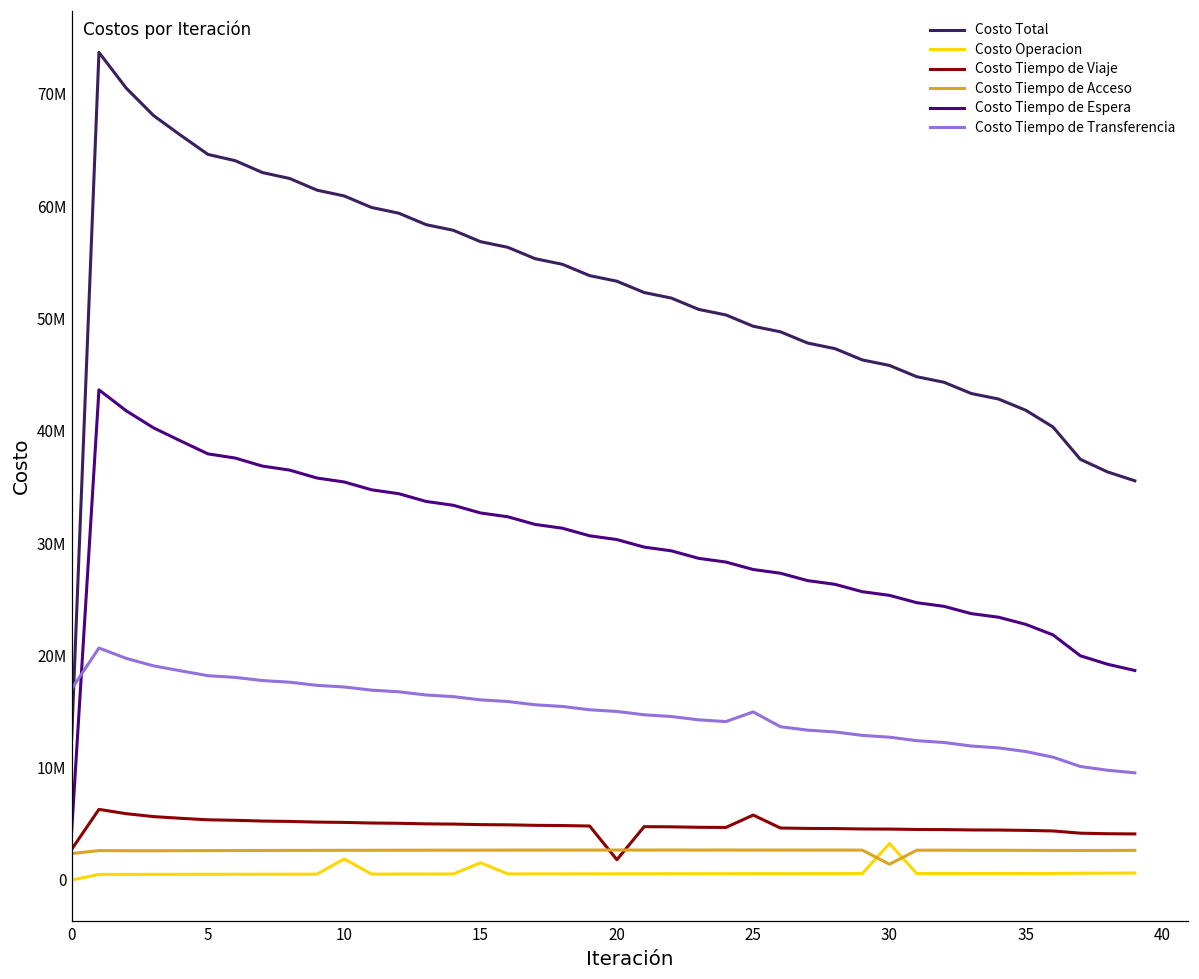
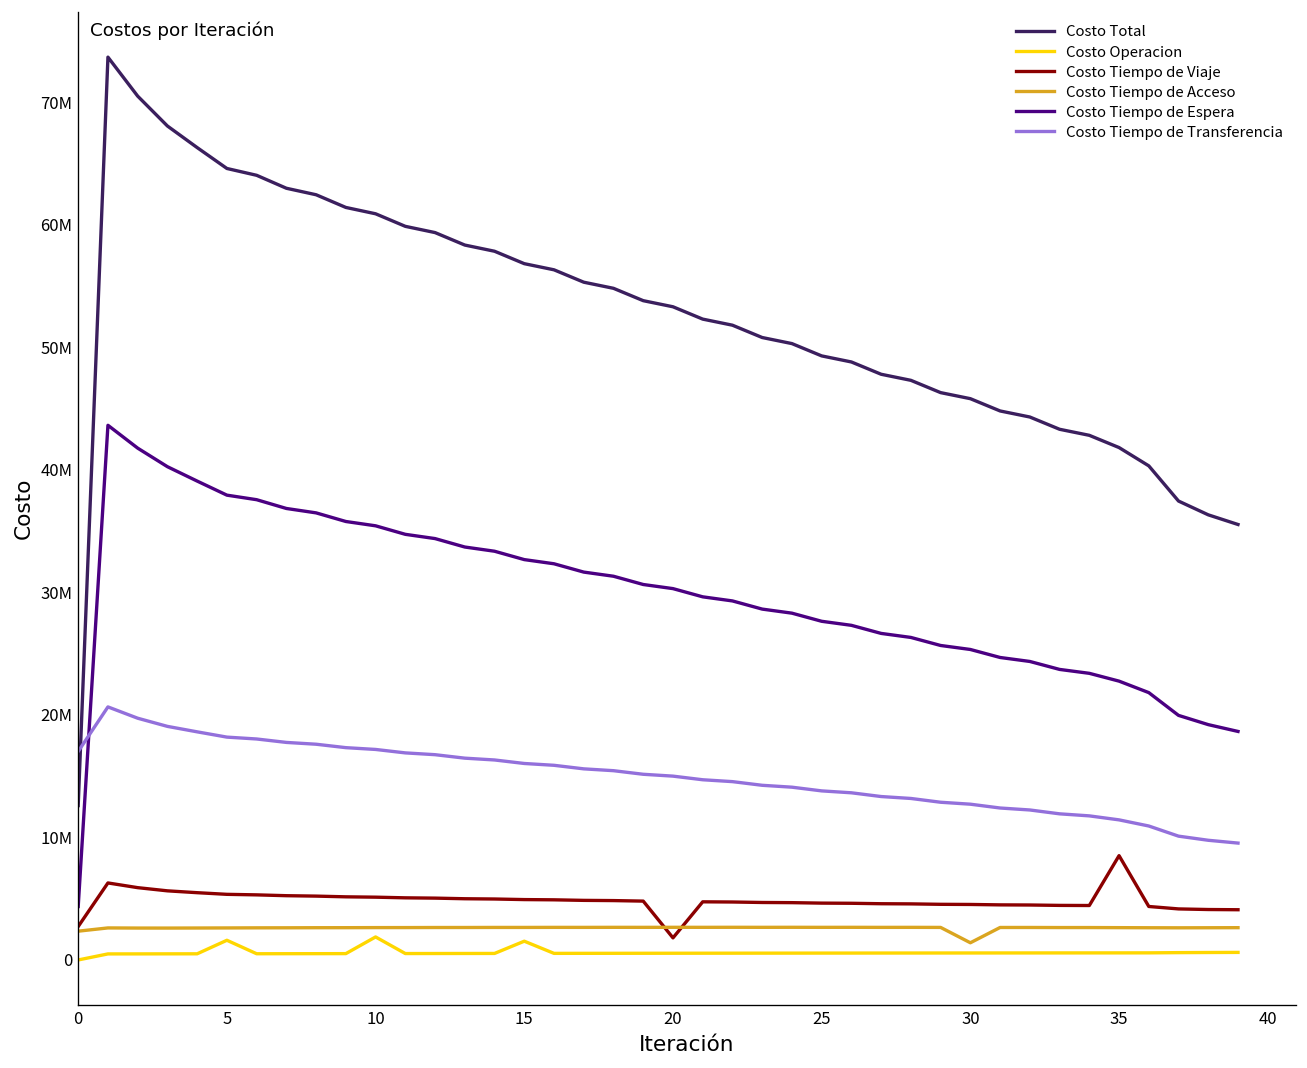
  {
    "Costo Operacion": {
      "0": 0,
-     "5": 500000,
+     "5": 1600000,
      "10": 1900000,
      "15": 1500000,
      "20": 500000,
      "25": 600000,
-     "30": 3200000,
+     "30": 600000,
      "35": 600000
    },
    "Costo Tiempo de Viaje": {
      "0": 2700000,
      "5": 5400000,
      "10": 5100000,
      "15": 4900000,
      "20": 1800000,
-     "25": 5800000,
+     "25": 4600000,
      "30": 4500000,
-     "35": 4400000
+     "35": 8500000
    },
    "Costo Tiempo de Acceso": {
      "0": 2400000,
      "5": 2600000,
      "10": 2600000,
      "15": 2700000,
      "20": 2700000,
      "25": 2700000,
      "30": 1400000,
      "35": 2600000
    },
    "Costo Tiempo de Transferencia": {
      "0": 17000000,
      "5": 18200000,
      "10": 17200000,
      "15": 16000000,
      "20": 15000000,
-     "25": 15000000,
+     "25": 13800000,
      "30": 12700000,
      "35": 11400000
    }
  }
